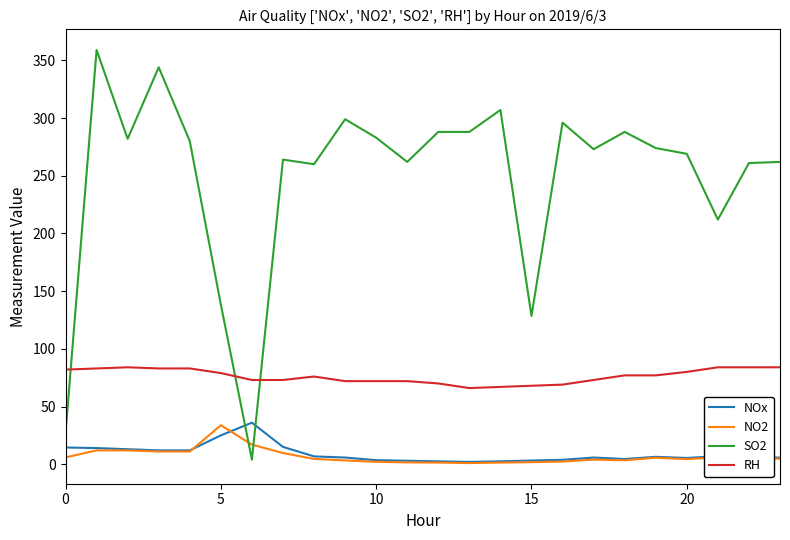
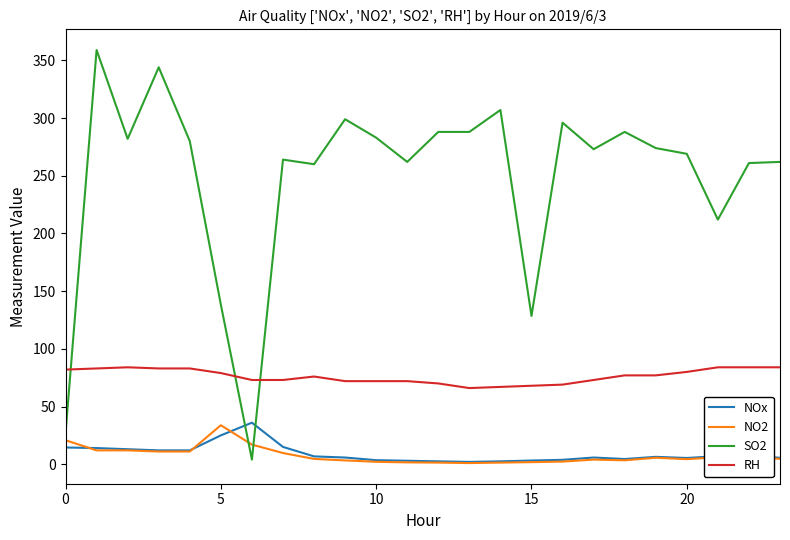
  {
    "NOx": {
      "0": 15,
      "5": 25
    },
    "NO2": {
-     "0": 6,
+     "0": 21,
      "5": 34
    },
    "SO2": {
      "0": 27,
      "5": 138,
      "10": 283,
      "15": 129,
      "20": 269
    },
    "RH": {
      "0": 82,
      "5": 79,
      "10": 72,
      "15": 68,
      "20": 80
    }
  }
